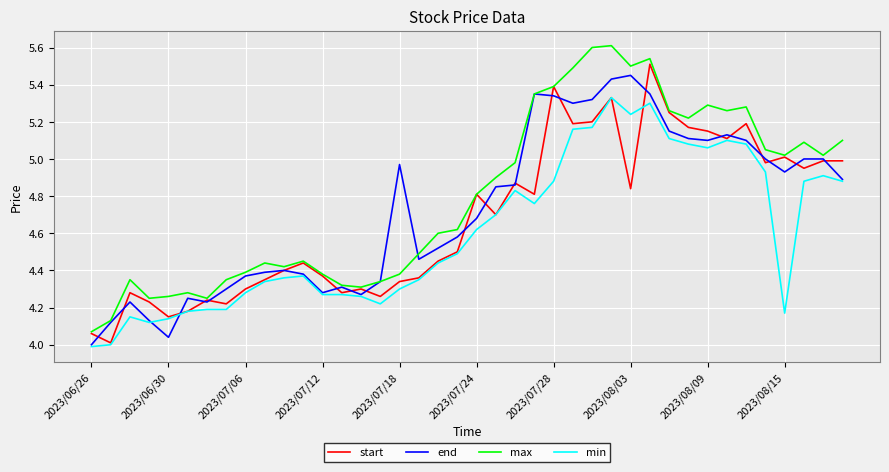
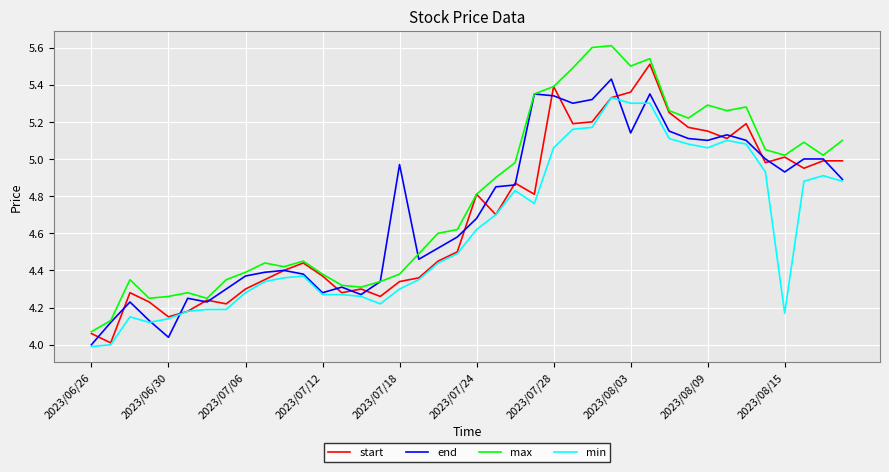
  {
    "start": {
      "2023/07/06": 4.30,
      "2023/07/18": 4.34,
-     "2023/08/03": 4.84,
+     "2023/08/03": 5.36,
      "2023/08/09": 5.15
    },
    "end": {
      "2023/06/30": 4.04,
      "2023/07/06": 4.37,
      "2023/07/18": 4.97,
      "2023/07/24": 4.68,
      "2023/07/28": 5.34,
-     "2023/08/03": 5.45,
+     "2023/08/03": 5.14,
      "2023/08/09": 5.10,
      "2023/08/15": 4.93
    },
    "max": {
      "2023/06/30": 4.26,
      "2023/07/06": 4.39,
      "2023/07/18": 4.38,
      "2023/08/03": 5.50,
      "2023/08/09": 5.29
    },
    "min": {
      "2023/07/06": 4.28,
      "2023/07/18": 4.30,
      "2023/07/24": 4.62,
-     "2023/07/28": 4.88,
-     "2023/08/03": 5.24,
+     "2023/07/28": 5.06,
+     "2023/08/03": 5.30,
      "2023/08/09": 5.06,
      "2023/08/15": 4.17
    }
  }
